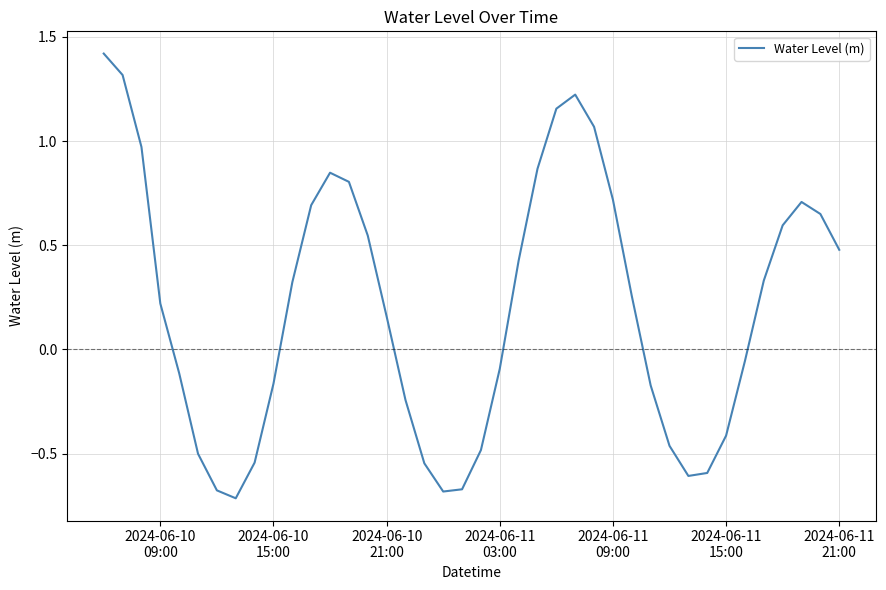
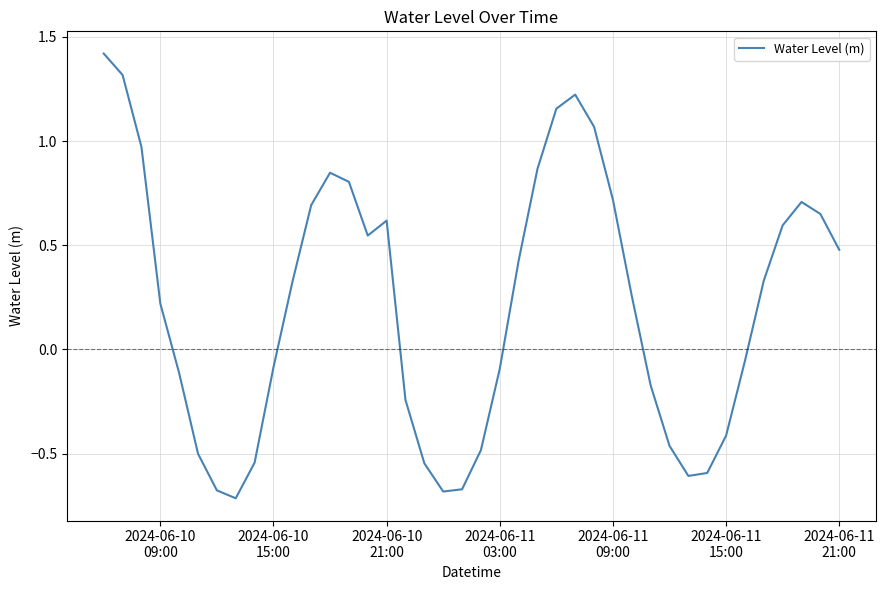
  {
    "2024-06-10 09:00": 0.22,
-   "2024-06-10 15:00": -0.16,
-   "2024-06-10 21:00": 0.16,
+   "2024-06-10 15:00": -0.09,
+   "2024-06-10 21:00": 0.62,
    "2024-06-11 03:00": -0.09,
    "2024-06-11 09:00": 0.72,
    "2024-06-11 15:00": -0.41,
    "2024-06-11 21:00": 0.48
  }
